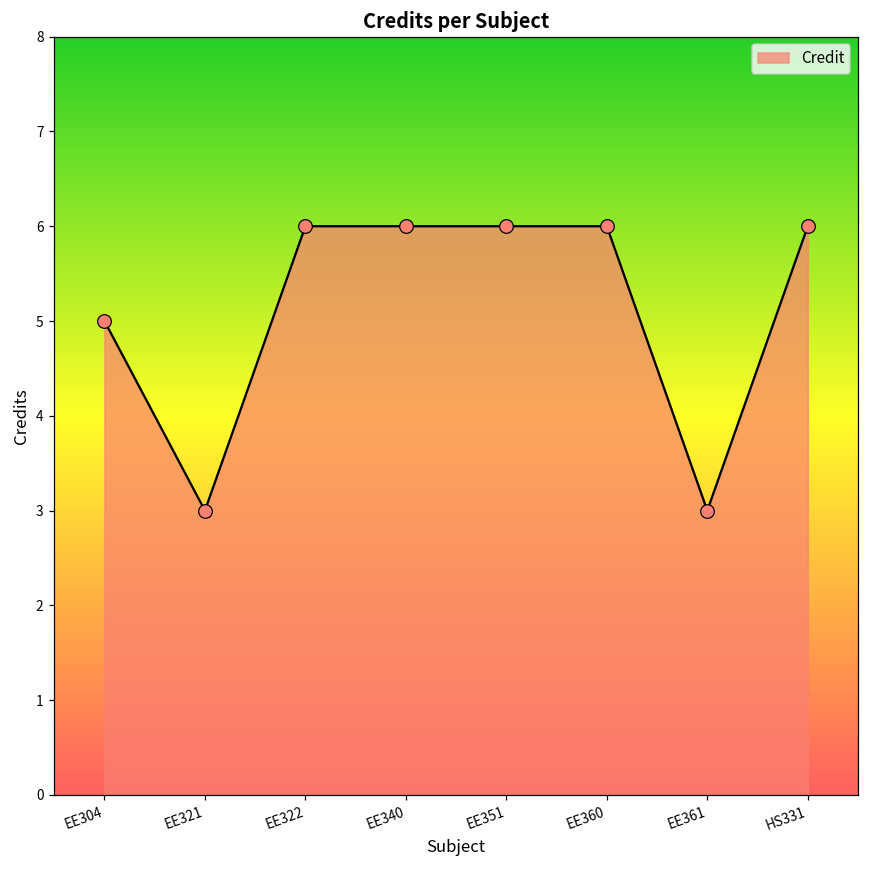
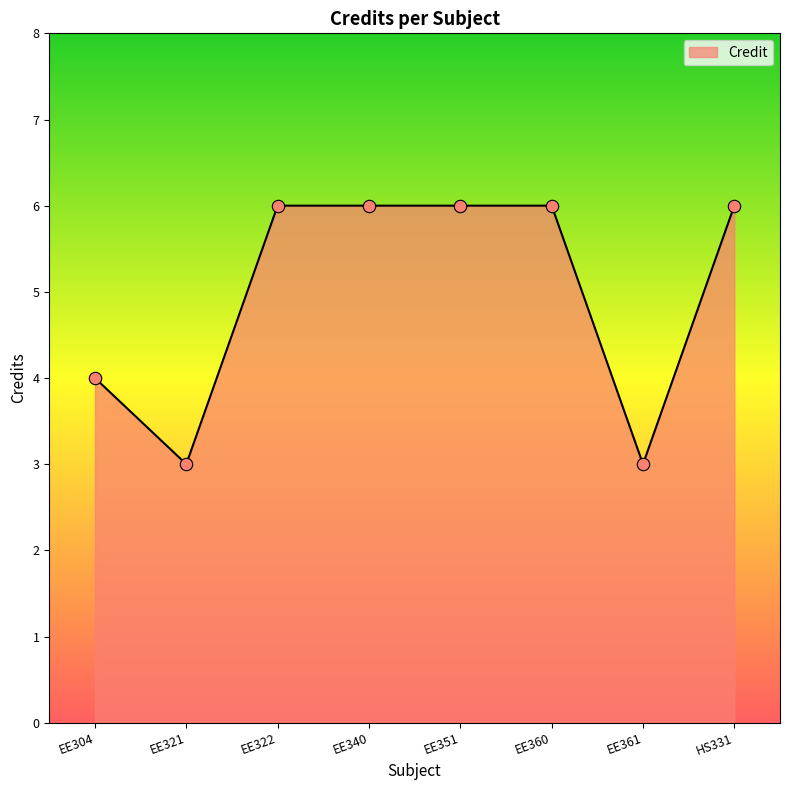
  {
-   "EE304": 5,
+   "EE304": 4,
    "EE321": 3,
    "EE322": 6,
    "EE340": 6,
    "EE351": 6,
    "EE360": 6,
    "EE361": 3,
    "HS331": 6
  }
